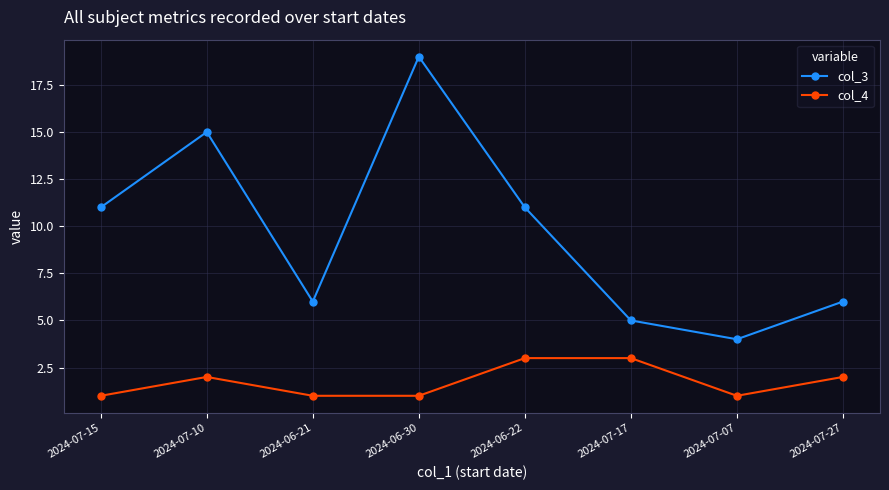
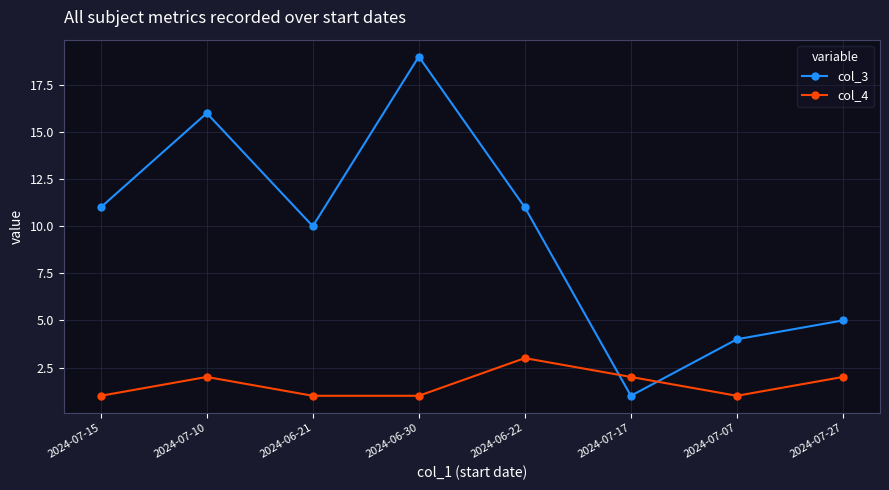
  {
    "col_3": {
      "2024-07-15": 11,
-     "2024-07-10": 15,
-     "2024-06-21": 6,
+     "2024-07-10": 16,
+     "2024-06-21": 10,
      "2024-06-30": 19,
      "2024-06-22": 11,
-     "2024-07-17": 5,
+     "2024-07-17": 1,
      "2024-07-07": 4,
-     "2024-07-27": 6
+     "2024-07-27": 5
    },
    "col_4": {
      "2024-07-15": 1,
      "2024-07-10": 2,
      "2024-06-21": 1,
      "2024-06-30": 1,
      "2024-06-22": 3,
-     "2024-07-17": 3,
+     "2024-07-17": 2,
      "2024-07-07": 1,
      "2024-07-27": 2
    }
  }
